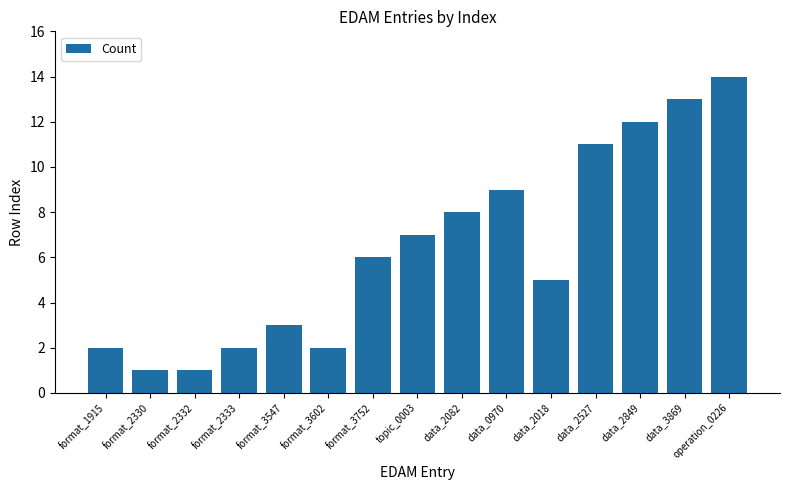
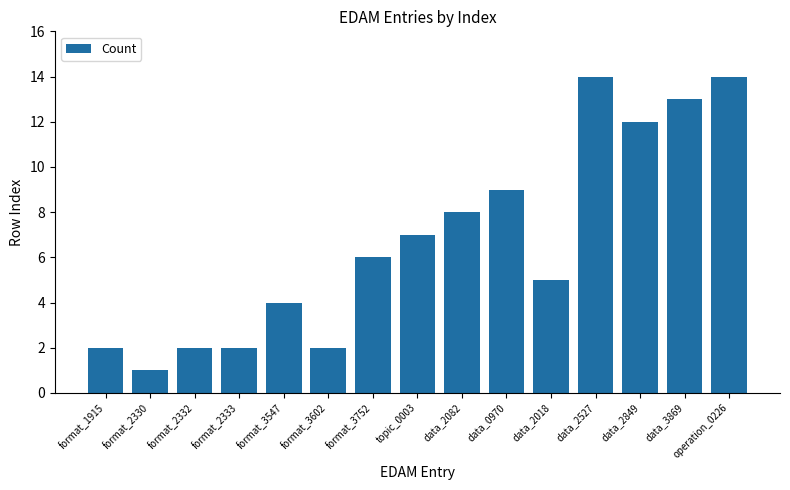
  {
    "format_1915": 2,
    "format_2330": 1,
-   "format_2332": 1,
+   "format_2332": 2,
    "format_2333": 2,
-   "format_3547": 3,
+   "format_3547": 4,
    "format_3602": 2,
    "format_3752": 6,
    "topic_0003": 7,
    "data_2082": 8,
    "data_0970": 9,
    "data_2018": 5,
-   "data_2527": 11,
+   "data_2527": 14,
    "data_2849": 12,
    "data_3869": 13,
    "operation_0226": 14
  }
